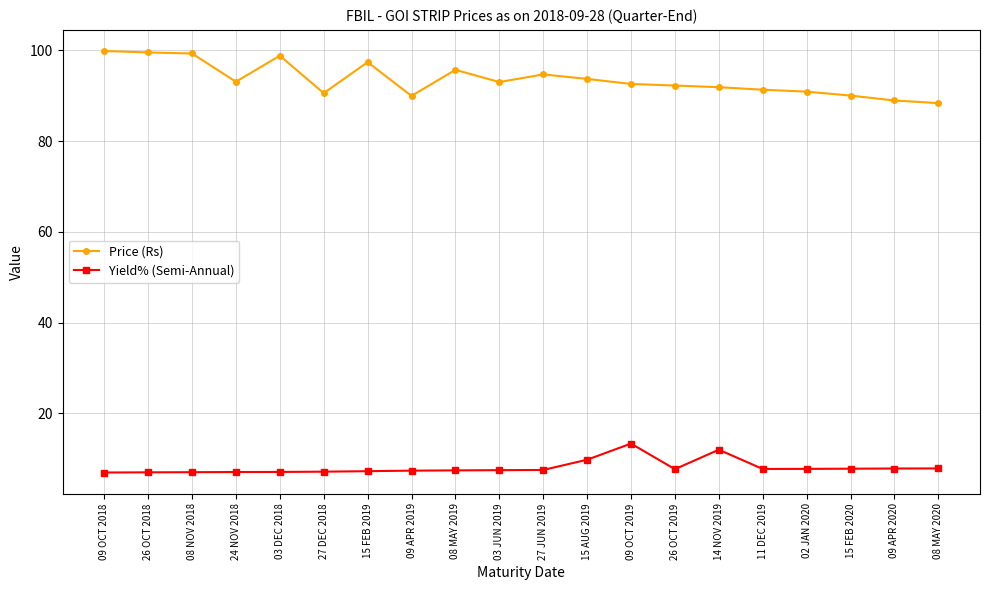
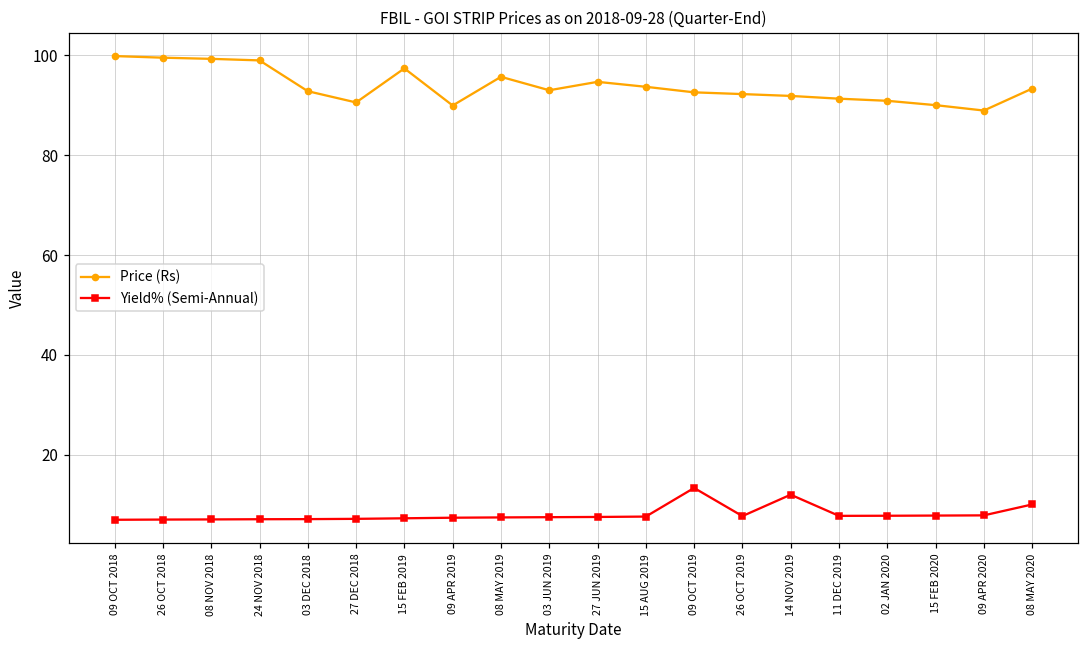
  {
    "Price (Rs)": {
      "09 OCT 2018": 100,
      "26 OCT 2018": 100,
      "08 NOV 2018": 99,
-     "24 NOV 2018": 93,
-     "03 DEC 2018": 99,
+     "24 NOV 2018": 99,
+     "03 DEC 2018": 93,
      "27 DEC 2018": 91,
      "15 FEB 2019": 97,
      "09 APR 2019": 90,
      "08 MAY 2019": 96,
      "03 JUN 2019": 93,
      "27 JUN 2019": 95,
      "15 AUG 2019": 94,
      "09 OCT 2019": 93,
      "26 OCT 2019": 92,
      "14 NOV 2019": 92,
      "11 DEC 2019": 91,
      "02 JAN 2020": 91,
      "15 FEB 2020": 90,
      "09 APR 2020": 89,
-     "08 MAY 2020": 88
+     "08 MAY 2020": 93
    },
    "Yield% (Semi-Annual)": {
      "09 OCT 2018": 7,
      "26 OCT 2018": 7,
      "08 NOV 2018": 7,
      "24 NOV 2018": 7,
      "03 DEC 2018": 7,
      "27 DEC 2018": 7,
      "15 FEB 2019": 7,
      "09 APR 2019": 7,
      "08 MAY 2019": 7,
      "03 JUN 2019": 7,
      "27 JUN 2019": 8,
-     "15 AUG 2019": 10,
+     "15 AUG 2019": 8,
      "09 OCT 2019": 13,
      "26 OCT 2019": 8,
      "14 NOV 2019": 12,
      "11 DEC 2019": 8,
      "02 JAN 2020": 8,
      "15 FEB 2020": 8,
      "09 APR 2020": 8,
-     "08 MAY 2020": 8
+     "08 MAY 2020": 10
    }
  }
